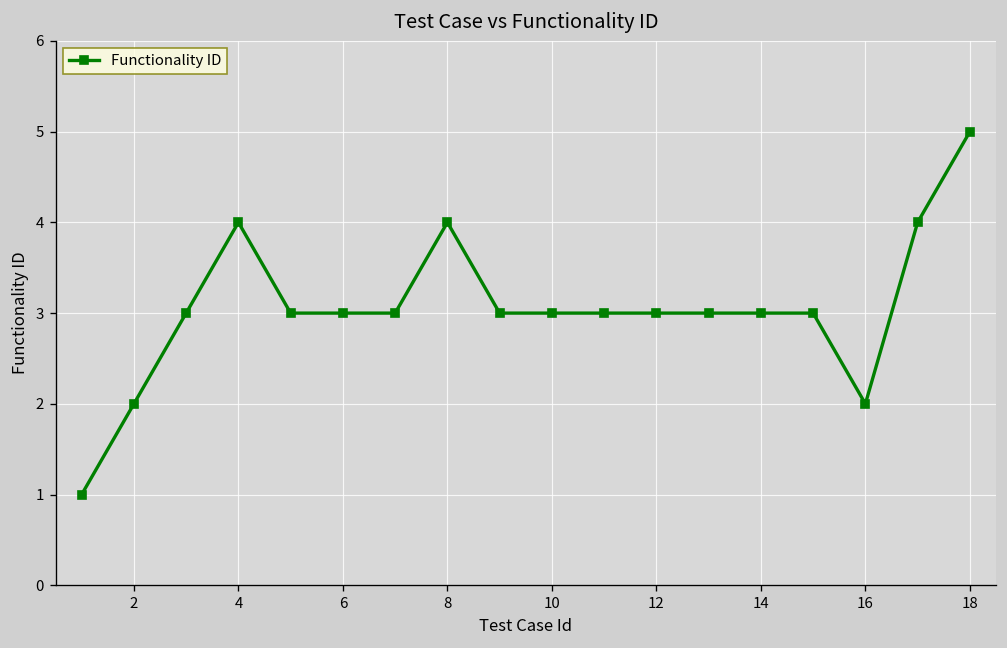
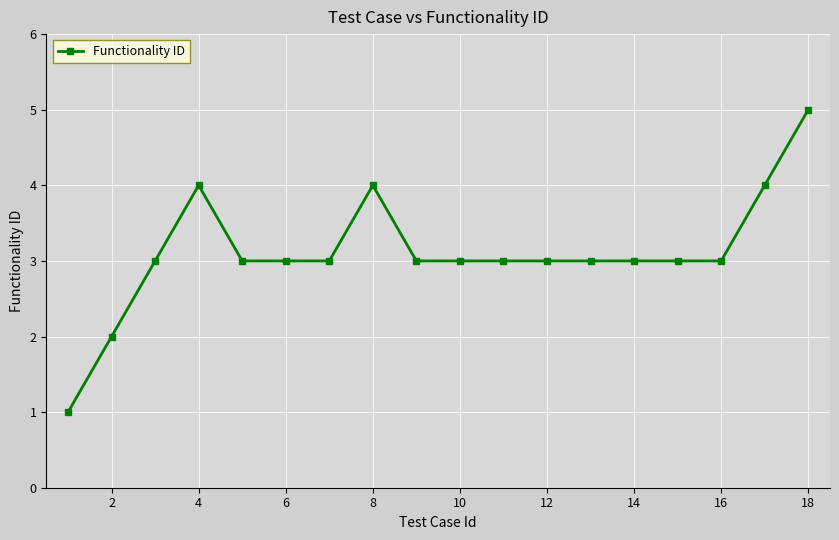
  {
    "2": 2,
    "4": 4,
    "6": 3,
    "8": 4,
    "10": 3,
    "12": 3,
    "14": 3,
-   "16": 2,
+   "16": 3,
    "18": 5
  }
